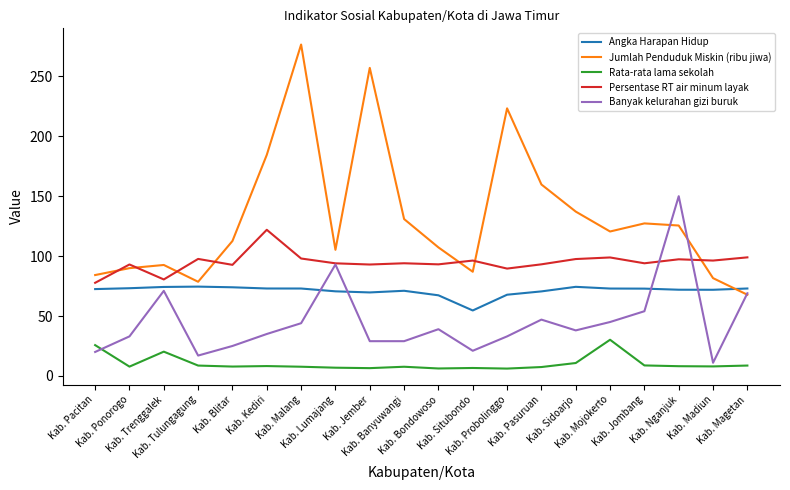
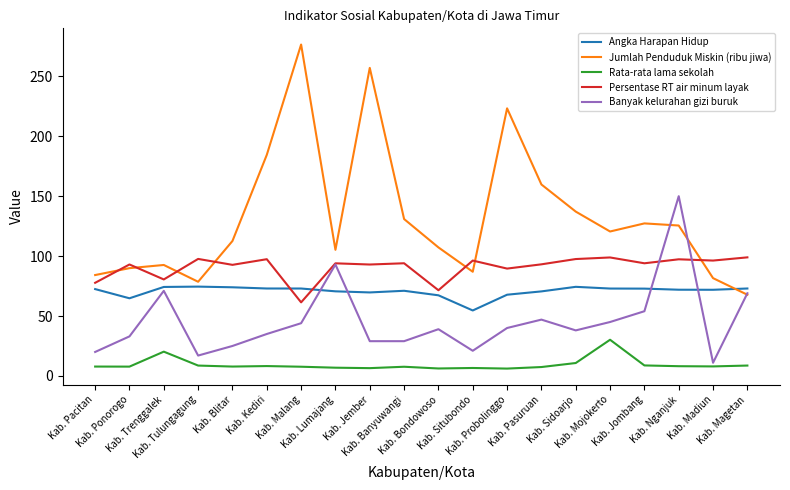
  {
    "Angka Harapan Hidup": {
      "Kab. Pacitan": 72,
-     "Kab. Ponorogo": 73,
+     "Kab. Ponorogo": 65,
      "Kab. Trenggalek": 74,
      "Kab. Tulungagung": 75,
      "Kab. Blitar": 74,
      "Kab. Kediri": 73,
      "Kab. Malang": 73,
      "Kab. Lumajang": 71,
      "Kab. Jember": 70,
      "Kab. Banyuwangi": 71,
      "Kab. Bondowoso": 67,
      "Kab. Situbondo": 55,
      "Kab. Probolinggo": 68,
      "Kab. Pasuruan": 71,
      "Kab. Sidoarjo": 74,
      "Kab. Mojokerto": 73,
      "Kab. Jombang": 73,
      "Kab. Nganjuk": 72,
      "Kab. Madiun": 72,
      "Kab. Magetan": 73
    },
    "Jumlah Penduduk Miskin (ribu jiwa)": {
      "Kab. Pacitan": 84,
      "Kab. Ponorogo": 90,
      "Kab. Trenggalek": 93,
      "Kab. Tulungagung": 79,
      "Kab. Blitar": 113,
      "Kab. Kediri": 184,
      "Kab. Malang": 277,
      "Kab. Lumajang": 105,
      "Kab. Jember": 257,
      "Kab. Banyuwangi": 131,
      "Kab. Bondowoso": 107,
      "Kab. Situbondo": 87,
      "Kab. Probolinggo": 223,
      "Kab. Pasuruan": 160,
      "Kab. Sidoarjo": 137,
      "Kab. Mojokerto": 121,
      "Kab. Jombang": 127,
      "Kab. Nganjuk": 126,
      "Kab. Madiun": 82
    },
    "Rata-rata lama sekolah": {
-     "Kab. Pacitan": 26,
+     "Kab. Pacitan": 8,
      "Kab. Ponorogo": 8,
      "Kab. Trenggalek": 20,
      "Kab. Tulungagung": 9,
      "Kab. Blitar": 8,
      "Kab. Kediri": 8,
      "Kab. Malang": 8,
      "Kab. Lumajang": 7,
      "Kab. Jember": 7,
      "Kab. Banyuwangi": 8,
      "Kab. Bondowoso": 6,
      "Kab. Situbondo": 7,
      "Kab. Probolinggo": 6,
      "Kab. Pasuruan": 7,
      "Kab. Sidoarjo": 11,
      "Kab. Mojokerto": 30,
      "Kab. Jombang": 9,
      "Kab. Nganjuk": 8,
      "Kab. Madiun": 8,
      "Kab. Magetan": 9
    },
    "Persentase RT air minum layak": {
      "Kab. Pacitan": 78,
      "Kab. Ponorogo": 93,
      "Kab. Trenggalek": 81,
      "Kab. Tulungagung": 98,
      "Kab. Blitar": 93,
-     "Kab. Kediri": 122,
-     "Kab. Malang": 98,
+     "Kab. Kediri": 97,
+     "Kab. Malang": 61,
      "Kab. Jember": 93,
      "Kab. Banyuwangi": 94,
-     "Kab. Bondowoso": 93,
+     "Kab. Bondowoso": 72,
      "Kab. Situbondo": 96,
      "Kab. Probolinggo": 90,
      "Kab. Pasuruan": 93,
      "Kab. Sidoarjo": 98,
      "Kab. Mojokerto": 99,
      "Kab. Jombang": 94,
      "Kab. Nganjuk": 97,
      "Kab. Madiun": 96,
      "Kab. Magetan": 99
    },
    "Banyak kelurahan gizi buruk": {
      "Kab. Pacitan": 20,
      "Kab. Ponorogo": 33,
      "Kab. Trenggalek": 71,
      "Kab. Tulungagung": 17,
      "Kab. Blitar": 25,
      "Kab. Kediri": 35,
      "Kab. Malang": 44,
      "Kab. Jember": 29,
      "Kab. Banyuwangi": 29,
      "Kab. Bondowoso": 39,
      "Kab. Situbondo": 21,
-     "Kab. Probolinggo": 33,
+     "Kab. Probolinggo": 40,
      "Kab. Pasuruan": 47,
      "Kab. Sidoarjo": 38,
      "Kab. Mojokerto": 45,
      "Kab. Jombang": 54,
      "Kab. Nganjuk": 150,
      "Kab. Madiun": 11
    }
  }
